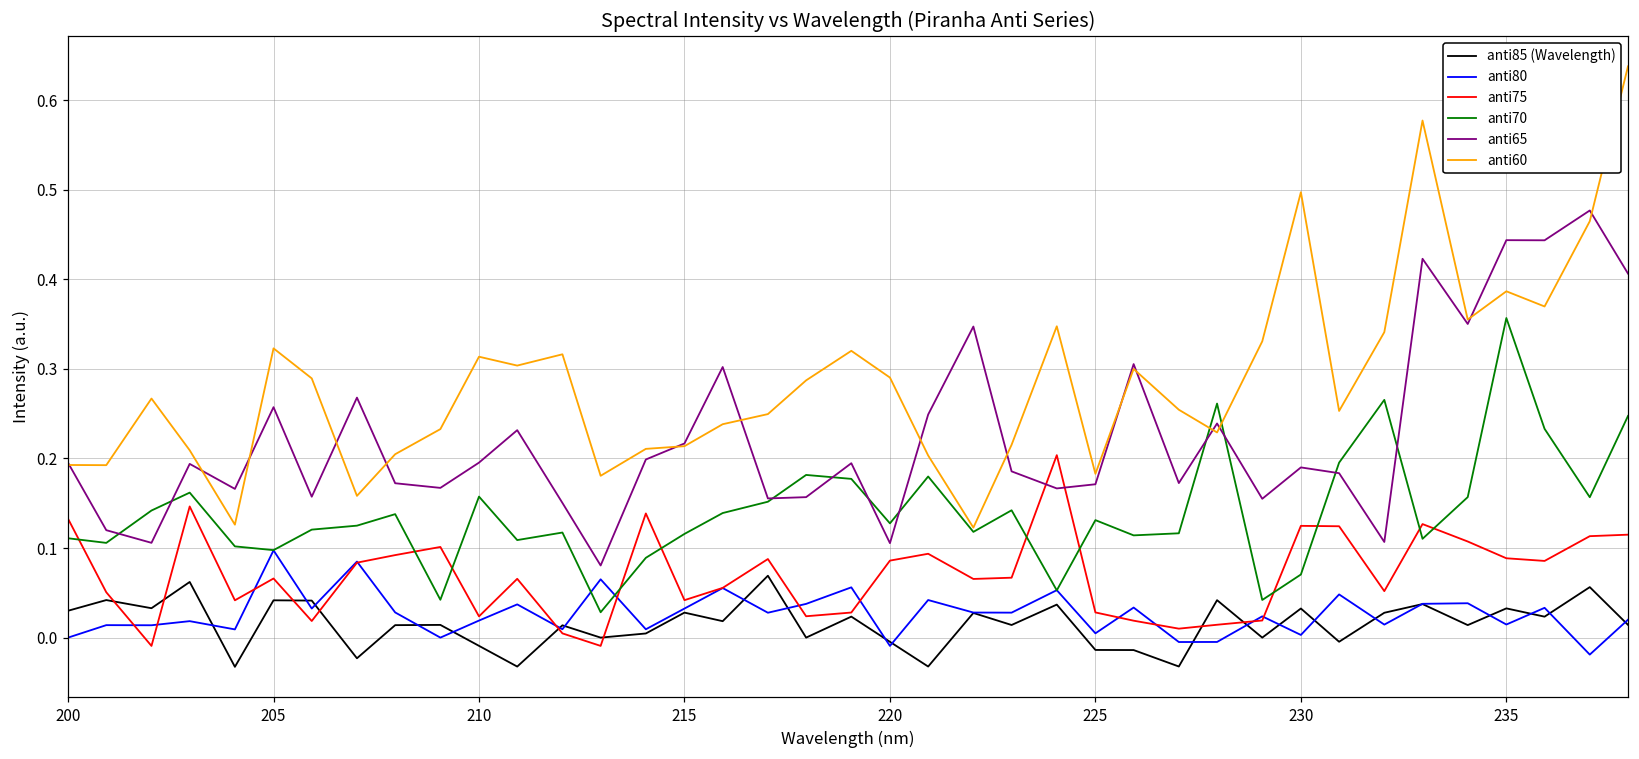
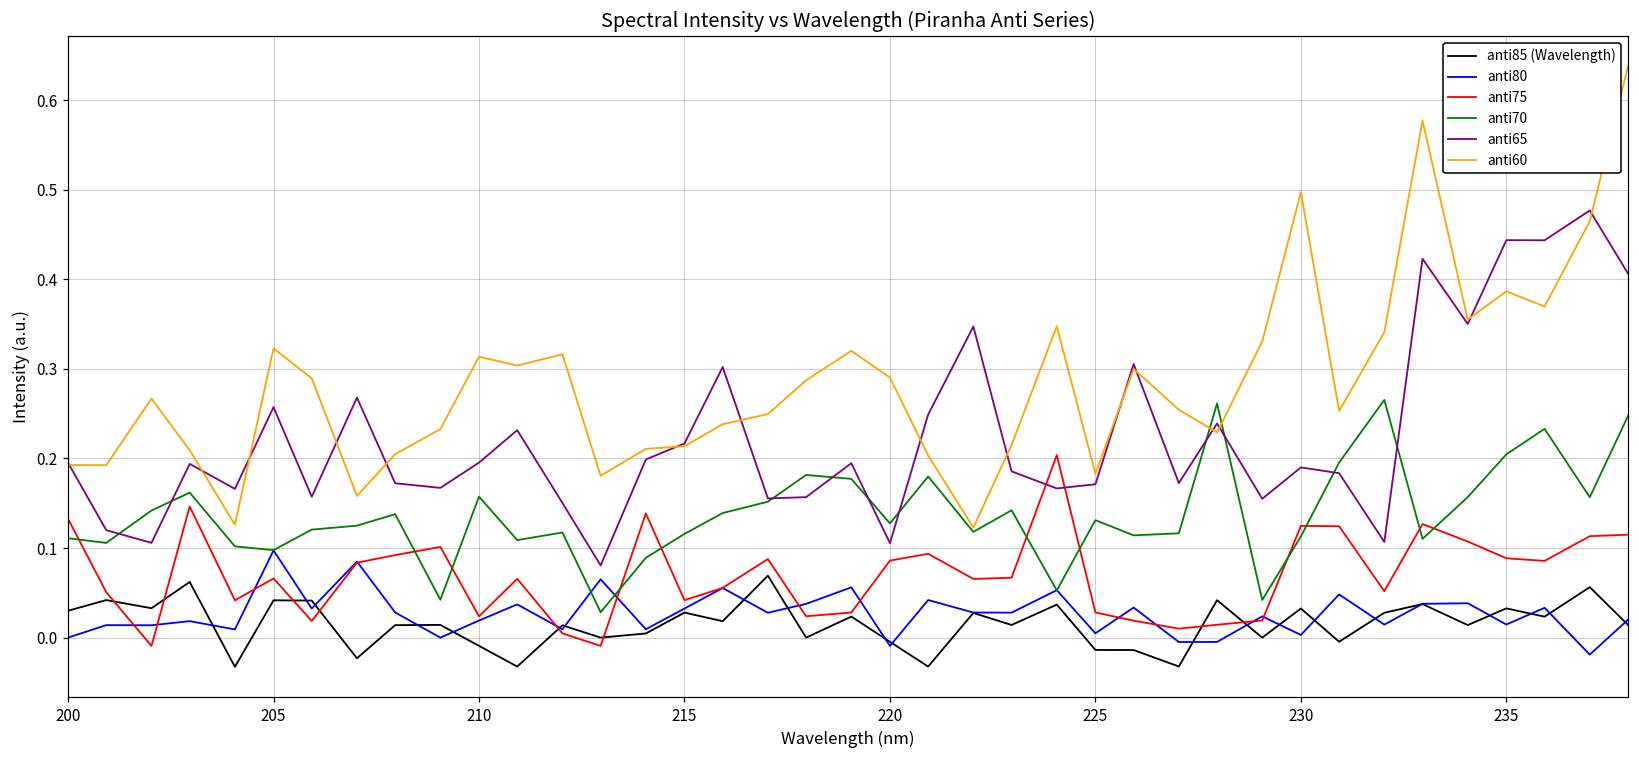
  {
    "anti85 (Wavelength)": {
      "200": 0.03,
      "205": 0.04,
      "210": -0.01,
      "215": 0.03,
      "220": 0.00,
      "225": -0.01,
      "230": 0.03,
      "235": 0.03
    },
    "anti80": {
      "200": 0.00,
      "210": 0.02,
      "215": 0.03,
      "220": -0.01,
      "225": 0.00,
      "230": 0.00,
      "235": 0.01
    },
    "anti75": {
      "200": 0.13,
      "205": 0.07,
      "210": 0.02,
      "215": 0.04,
      "220": 0.09,
      "225": 0.03,
      "230": 0.12,
      "235": 0.09
    },
    "anti70": {
      "200": 0.11,
      "210": 0.16,
      "215": 0.12,
      "220": 0.13,
      "225": 0.13,
-     "230": 0.07,
-     "235": 0.36
+     "230": 0.11,
+     "235": 0.20
    },
    "anti65": {
      "205": 0.26,
      "210": 0.20,
      "220": 0.11,
      "225": 0.17,
      "230": 0.19,
      "235": 0.44
    },
    "anti60": {
      "205": 0.32,
      "210": 0.31,
      "220": 0.29,
      "225": 0.18,
      "230": 0.50,
      "235": 0.39
    }
  }
